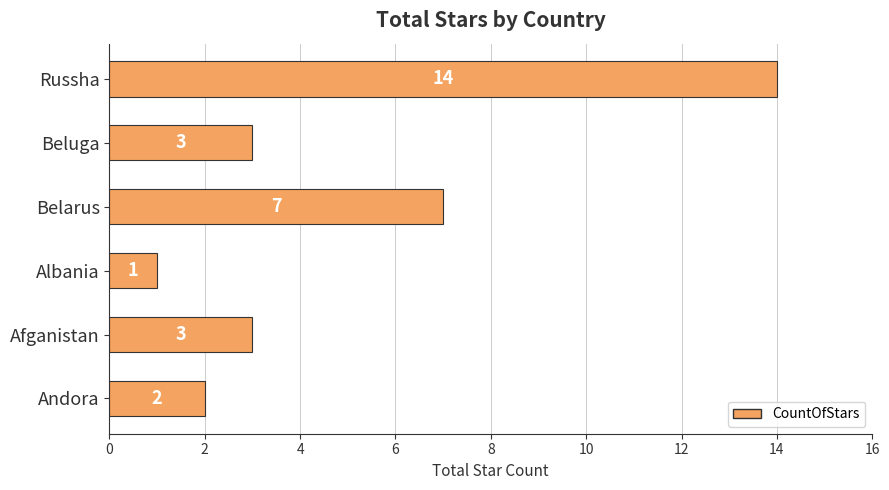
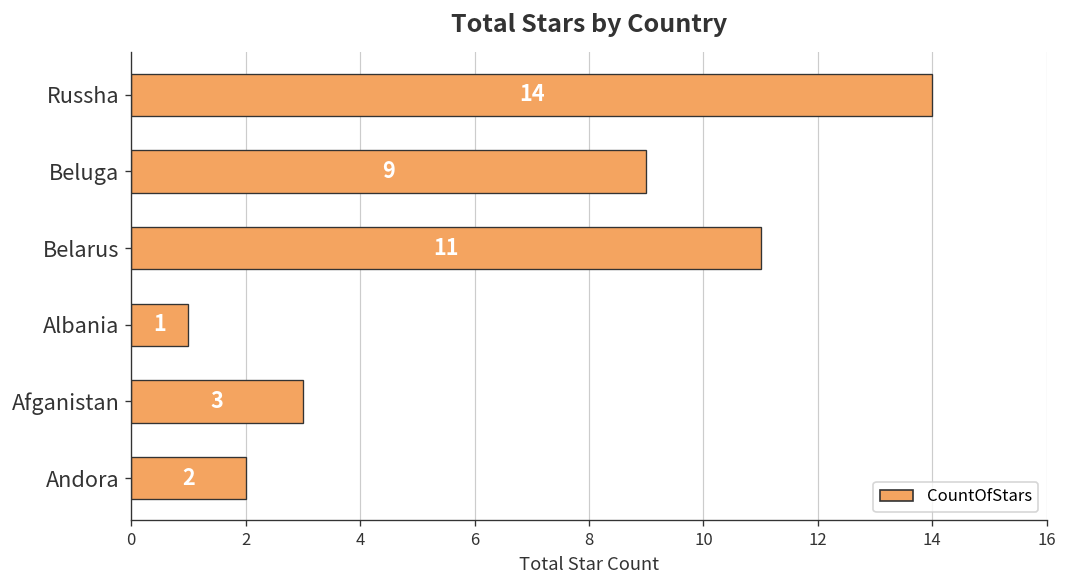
  {
    "Russha": 14,
-   "Beluga": 3,
-   "Belarus": 7,
+   "Beluga": 9,
+   "Belarus": 11,
    "Albania": 1,
    "Afganistan": 3,
    "Andora": 2
  }
